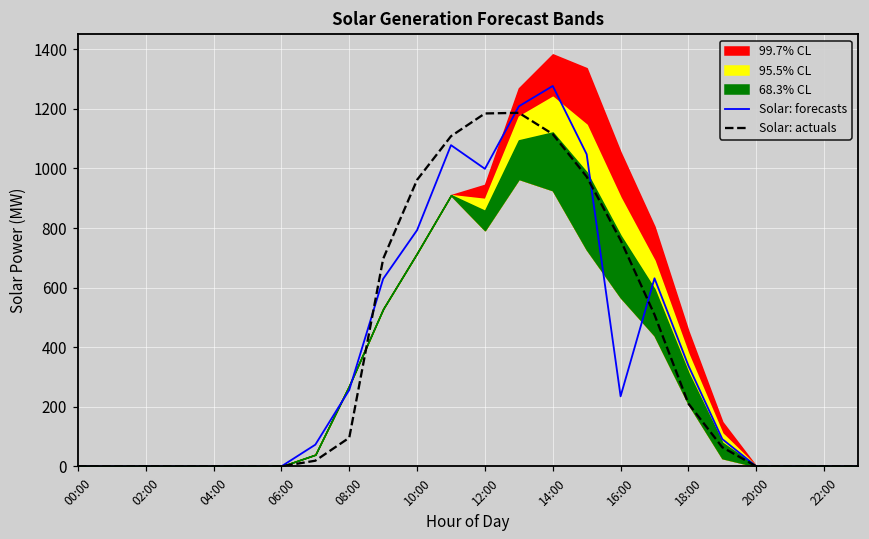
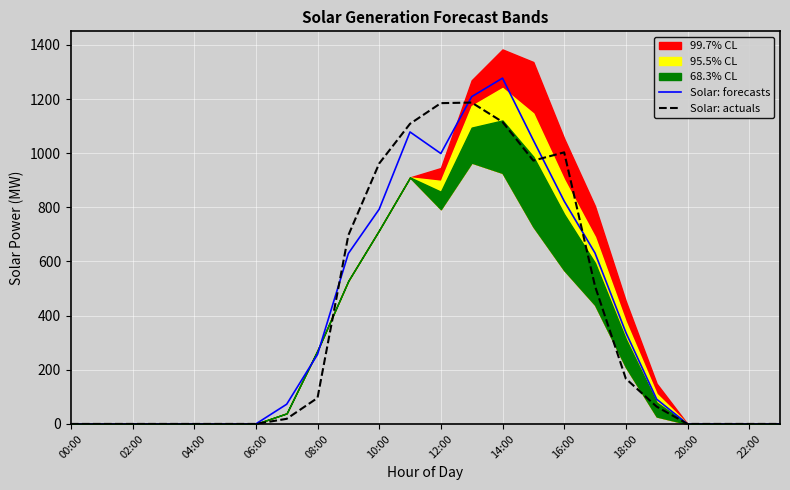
  {
    "Solar: forecasts": {
      "08:00": 260,
      "10:00": 790,
      "12:00": 1000,
      "14:00": 1280,
-     "16:00": 240,
+     "16:00": 820,
      "18:00": 340
    },
    "Solar: actuals": {
      "08:00": 100,
      "10:00": 960,
      "12:00": 1180,
-     "16:00": 760,
-     "18:00": 210
+     "16:00": 1000,
+     "18:00": 170
    }
  }
